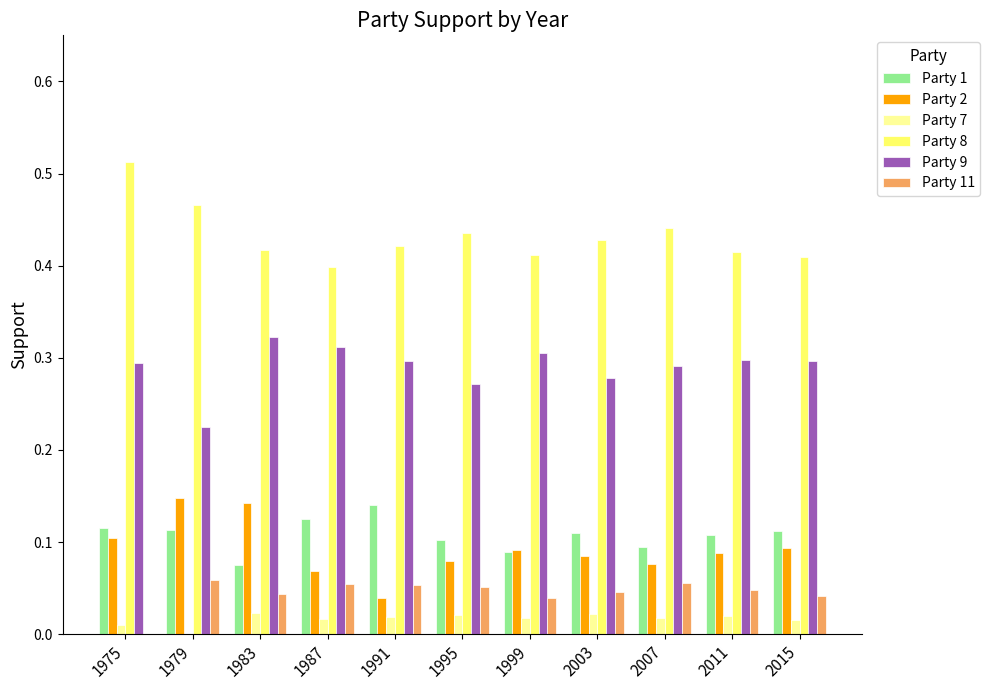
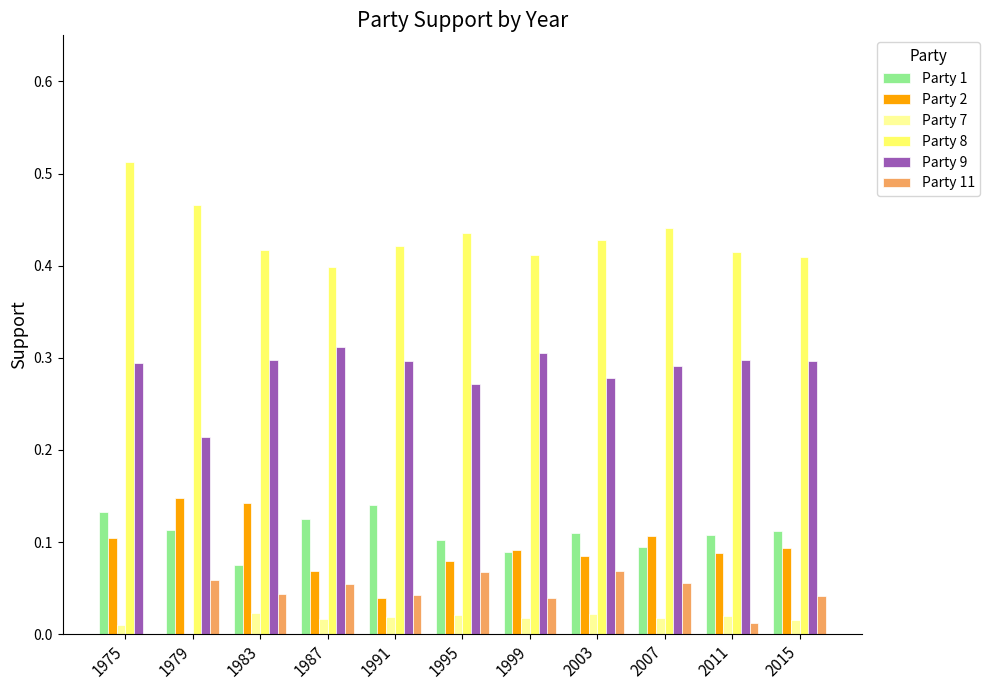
  {
    "Party 1": {
-     "1975": 0.12,
+     "1975": 0.13,
      "1979": 0.11,
      "1983": 0.08,
      "1987": 0.13,
      "1991": 0.14,
      "1995": 0.10,
      "1999": 0.09,
      "2003": 0.11,
      "2007": 0.10,
      "2011": 0.11,
      "2015": 0.11
    },
    "Party 2": {
      "1975": 0.10,
      "1979": 0.15,
      "1983": 0.14,
      "1987": 0.07,
      "1991": 0.04,
      "1995": 0.08,
      "1999": 0.09,
      "2003": 0.09,
-     "2007": 0.08,
+     "2007": 0.11,
      "2011": 0.09,
      "2015": 0.09
    },
    "Party 9": {
      "1975": 0.29,
-     "1979": 0.23,
-     "1983": 0.32,
+     "1979": 0.21,
+     "1983": 0.30,
      "1987": 0.31,
      "1991": 0.30,
      "1995": 0.27,
      "1999": 0.31,
      "2003": 0.28,
      "2007": 0.29,
      "2011": 0.30,
      "2015": 0.30
    },
    "Party 11": {
      "1975": 0.00,
      "1979": 0.06,
      "1983": 0.04,
      "1987": 0.05,
-     "1991": 0.05,
-     "1995": 0.05,
+     "1991": 0.04,
+     "1995": 0.07,
      "1999": 0.04,
-     "2003": 0.05,
+     "2003": 0.07,
      "2007": 0.06,
-     "2011": 0.05,
+     "2011": 0.01,
      "2015": 0.04
    }
  }
